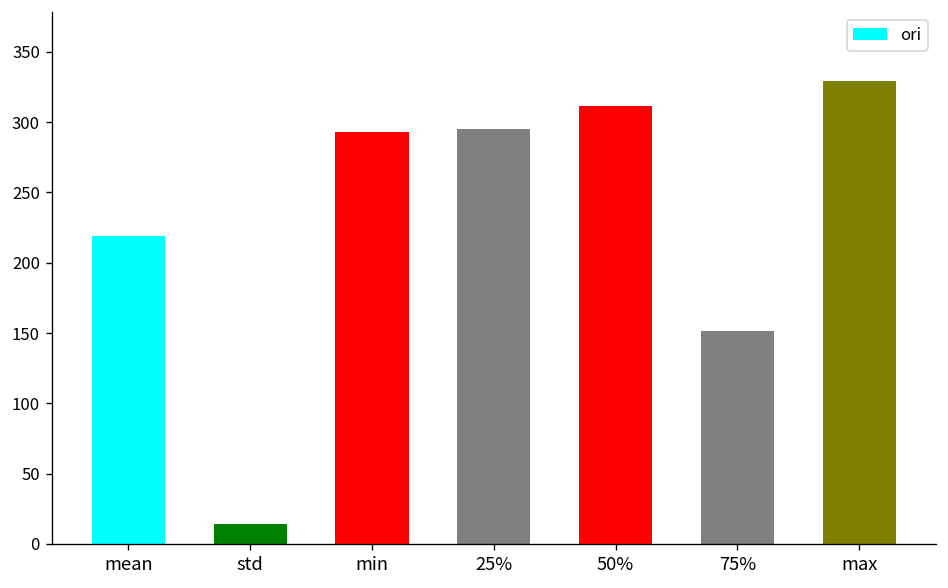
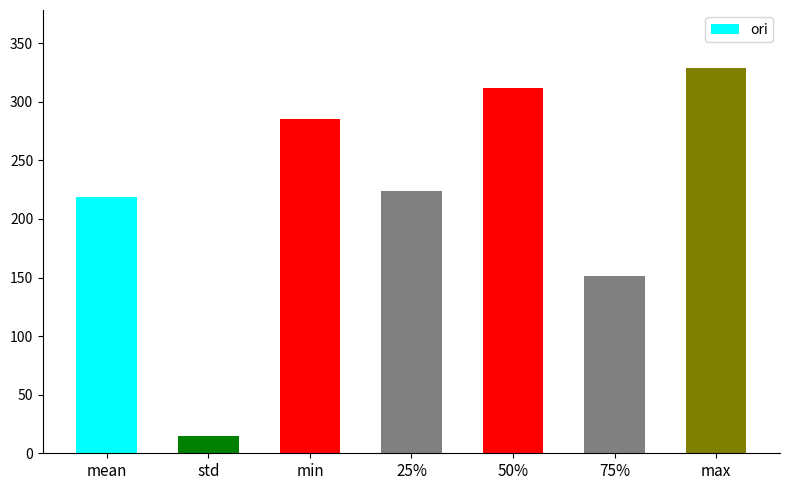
  {
    "mean": 219,
    "std": 14,
-   "min": 293,
-   "25%": 295,
+   "min": 285,
+   "25%": 224,
    "50%": 311,
    "75%": 152,
    "max": 329
  }
